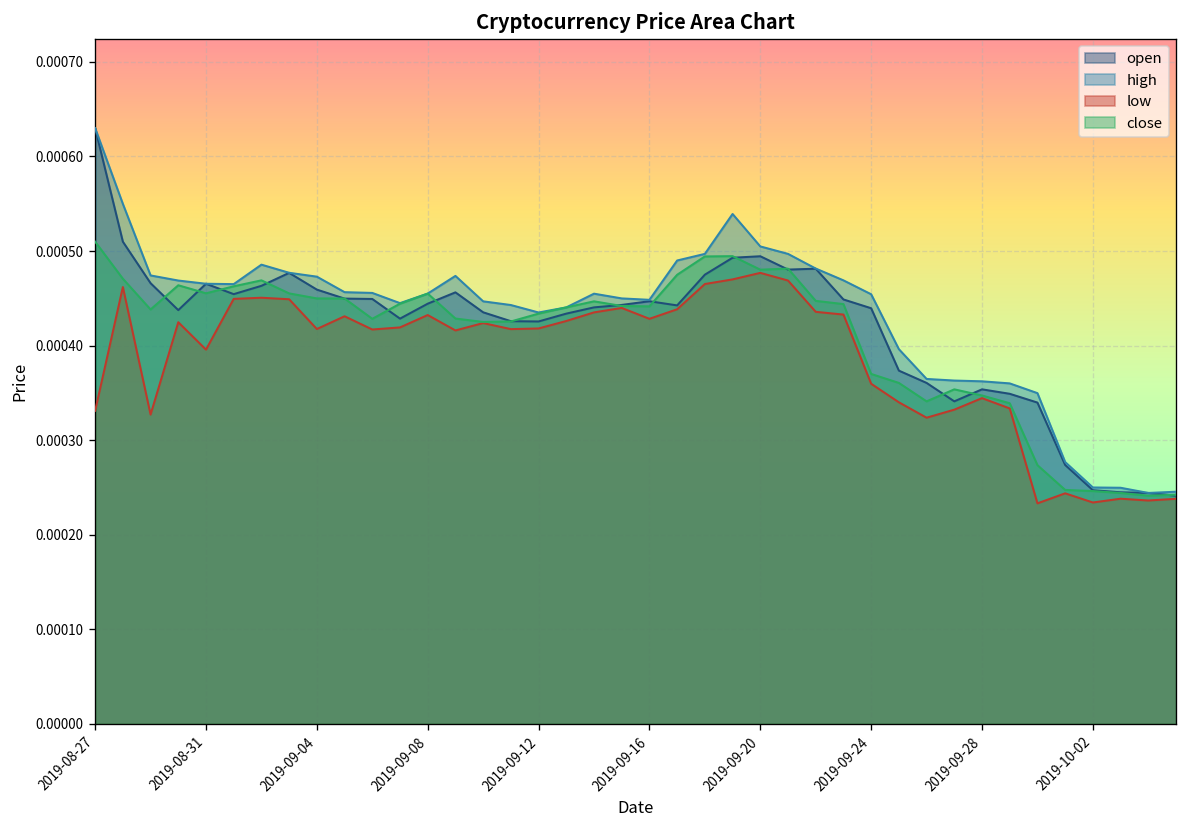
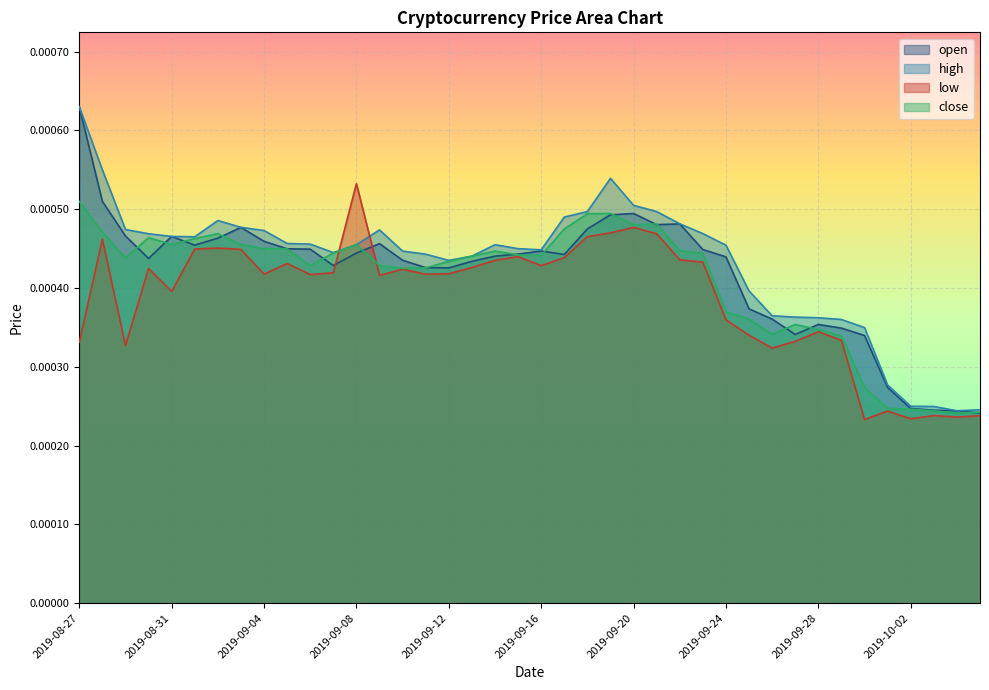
  {
    "low": {
      "2019-08-27": 0.00033,
      "2019-08-31": 0.00040,
      "2019-09-04": 0.00042,
-     "2019-09-08": 0.00043,
+     "2019-09-08": 0.00053,
      "2019-09-12": 0.00042,
      "2019-09-16": 0.00043,
      "2019-09-20": 0.00048,
      "2019-09-24": 0.00036,
      "2019-10-02": 0.00023
    }
  }
